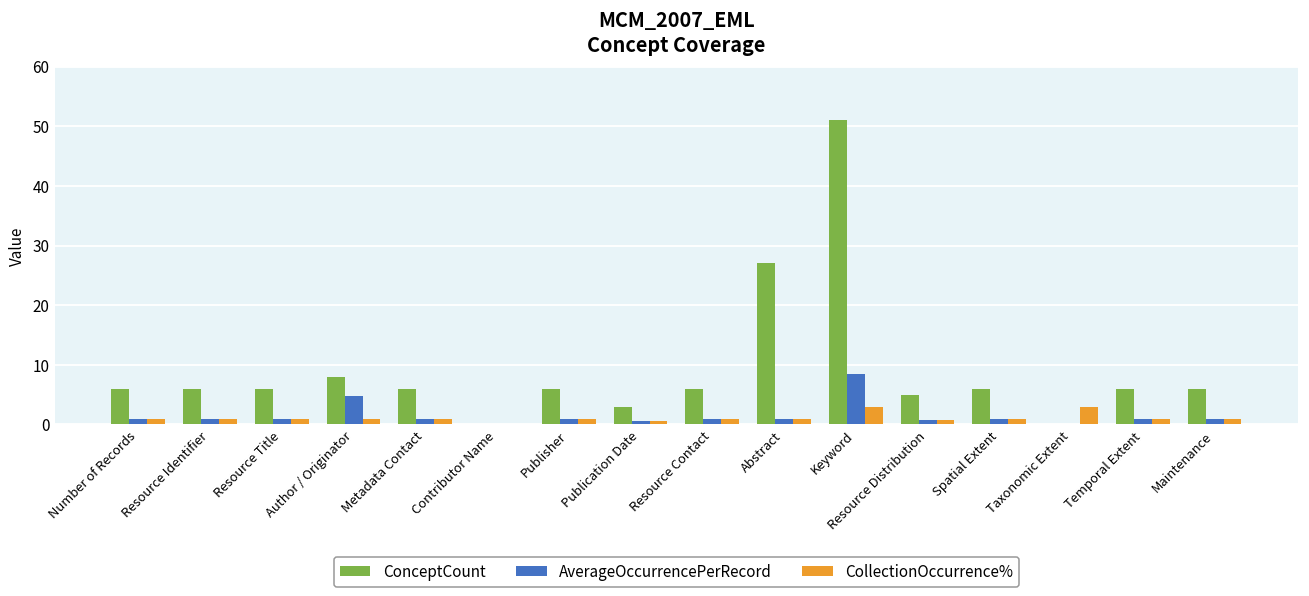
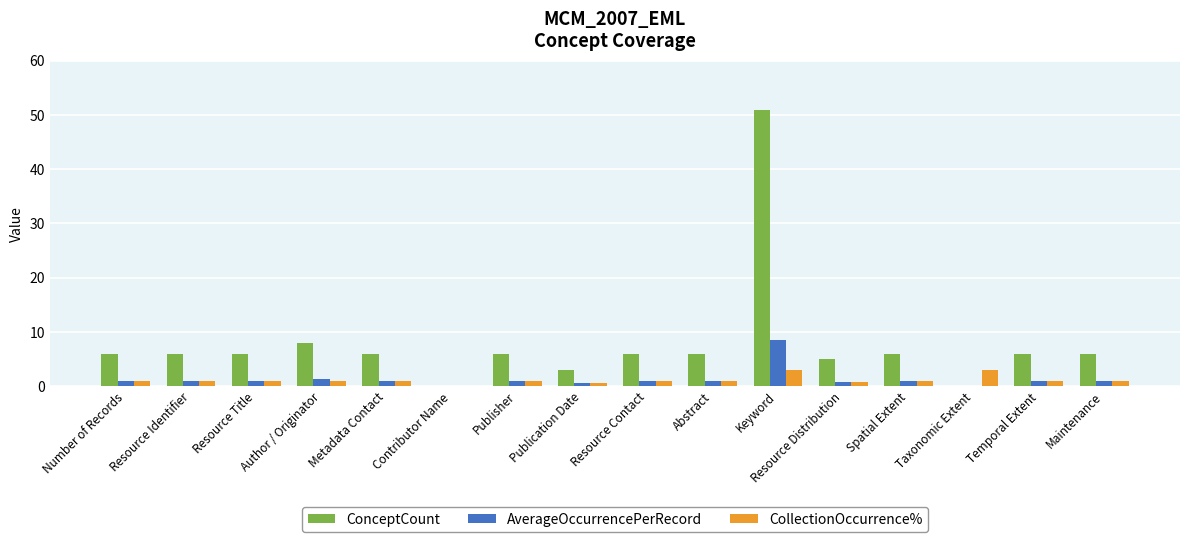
  {
    "ConceptCount": {
      "Number of Records": 6,
      "Resource Identifier": 6,
      "Resource Title": 6,
      "Author / Originator": 8,
      "Metadata Contact": 6,
      "Contributor Name": 0,
      "Publisher": 6,
      "Publication Date": 3,
      "Resource Contact": 6,
-     "Abstract": 27,
+     "Abstract": 6,
      "Keyword": 51,
      "Resource Distribution": 5,
      "Spatial Extent": 6,
      "Taxonomic Extent": 0,
      "Temporal Extent": 6,
      "Maintenance": 6
    },
    "AverageOccurrencePerRecord": {
      "Number of Records": 1,
      "Resource Identifier": 1,
      "Resource Title": 1,
-     "Author / Originator": 5,
+     "Author / Originator": 1,
      "Metadata Contact": 1,
      "Contributor Name": 0,
      "Publisher": 1,
      "Publication Date": 1,
      "Resource Contact": 1,
      "Abstract": 1,
      "Keyword": 9,
      "Resource Distribution": 1,
      "Spatial Extent": 1,
      "Taxonomic Extent": 0,
      "Temporal Extent": 1,
      "Maintenance": 1
    },
    "CollectionOccurrence%": {
      "Number of Records": 1,
      "Resource Identifier": 1,
      "Resource Title": 1,
      "Author / Originator": 1,
      "Metadata Contact": 1,
      "Contributor Name": 0,
      "Publisher": 1,
      "Publication Date": 1,
      "Resource Contact": 1,
      "Abstract": 1,
      "Keyword": 3,
      "Resource Distribution": 1,
      "Spatial Extent": 1,
      "Taxonomic Extent": 3,
      "Temporal Extent": 1,
      "Maintenance": 1
    }
  }
